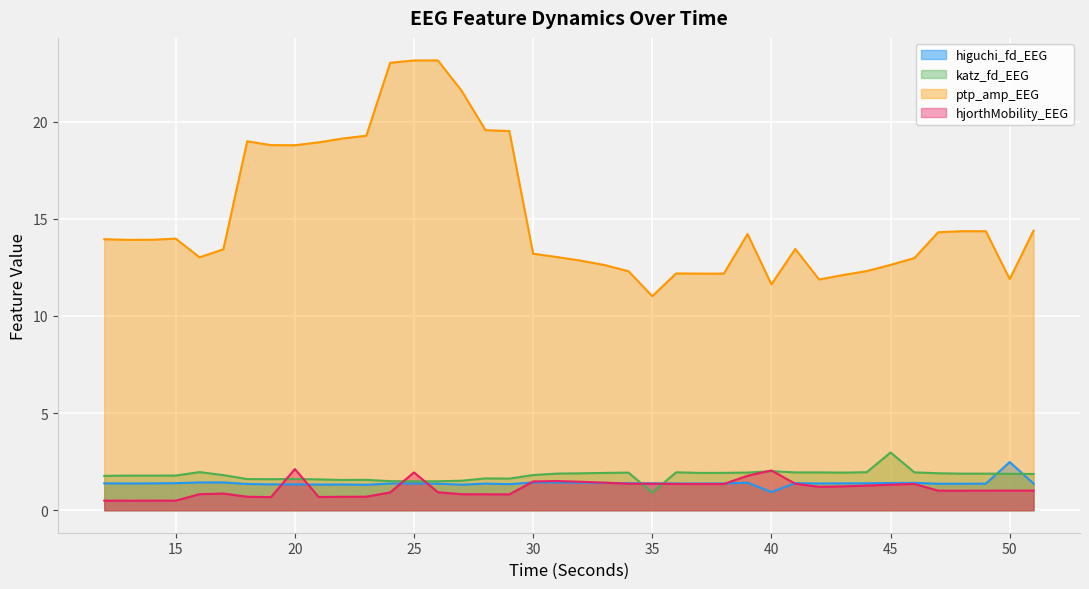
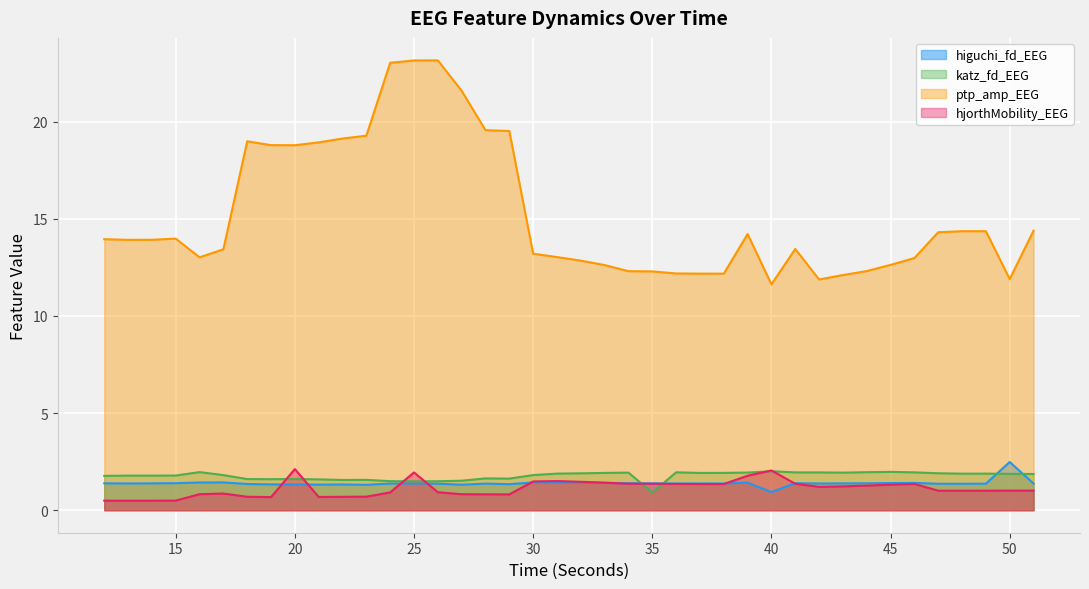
  {
    "higuchi_fd_EEG": {
      "15": 1.4,
      "20": 1.3,
      "40": 0.9,
      "50": 2.5
    },
    "katz_fd_EEG": {
      "15": 1.8,
      "20": 1.6,
      "30": 1.8,
      "35": 0.9,
-     "45": 3.0,
+     "45": 2.0,
      "50": 1.9
    },
    "ptp_amp_EEG": {
      "15": 14.0,
      "20": 18.8,
      "25": 23.1,
      "30": 13.2,
-     "35": 11.0,
+     "35": 12.3,
      "40": 11.6,
      "45": 12.6,
      "50": 11.9
    },
    "hjorthMobility_EEG": {
      "15": 0.5,
      "20": 2.1,
      "25": 1.9,
      "50": 1.0
    }
  }
